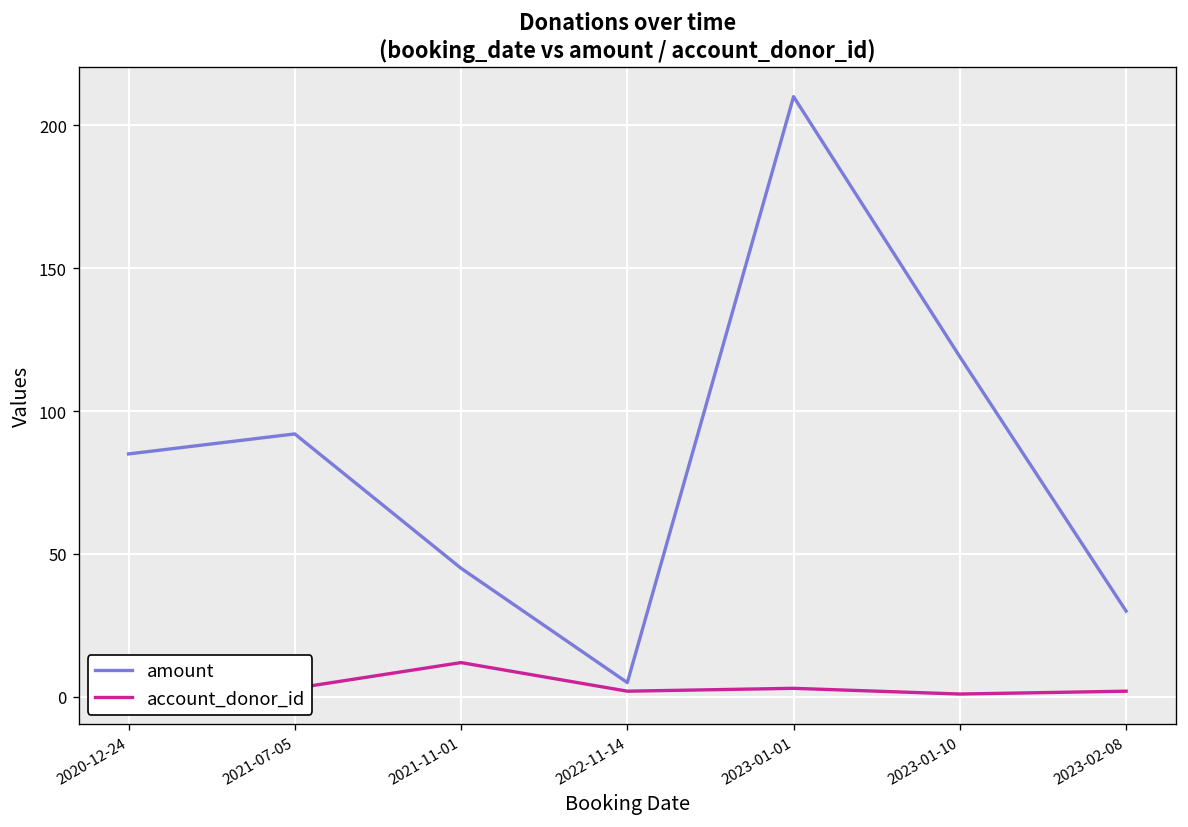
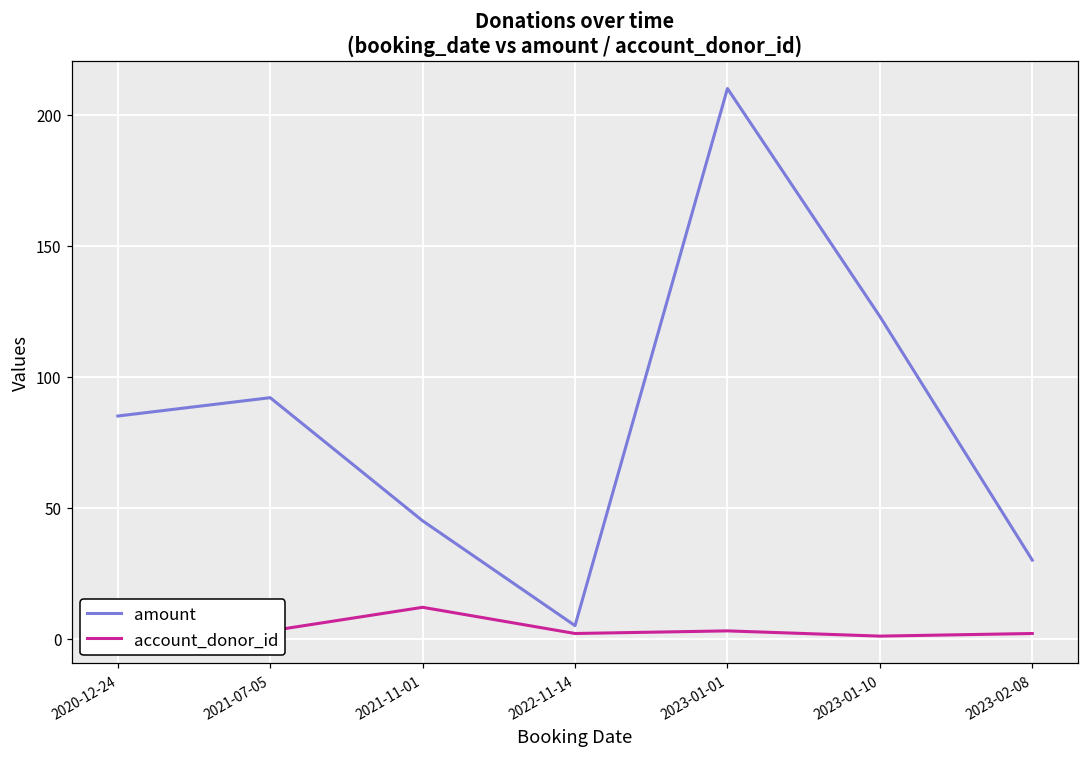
  {
    "amount": {
      "2020-12-24": 85,
      "2021-07-05": 92,
      "2021-11-01": 45,
      "2022-11-14": 5,
      "2023-01-01": 210,
-     "2023-01-10": 119,
+     "2023-01-10": 123,
      "2023-02-08": 30
    },
    "account_donor_id": {
      "2021-11-01": 12,
      "2022-11-14": 2,
      "2023-01-01": 3,
      "2023-01-10": 1,
      "2023-02-08": 2
    }
  }
